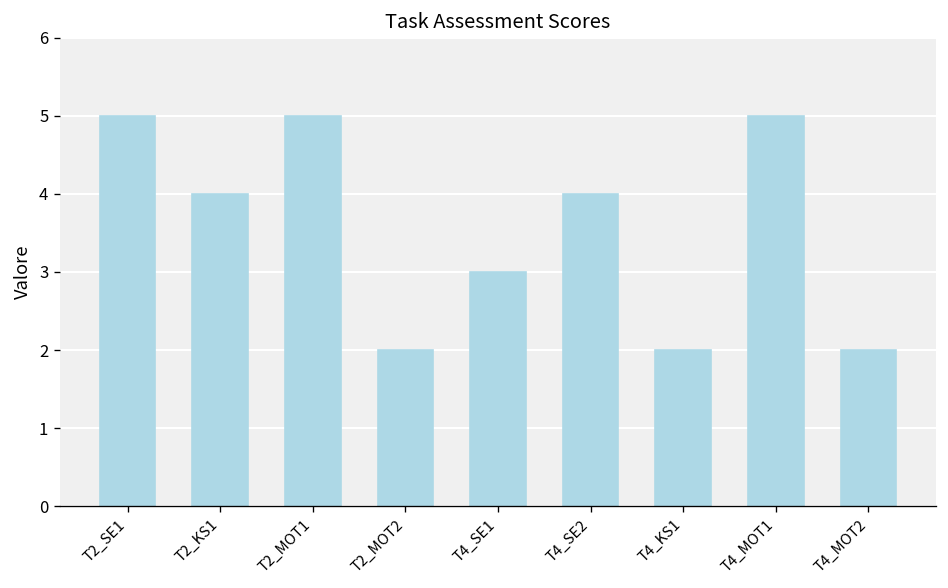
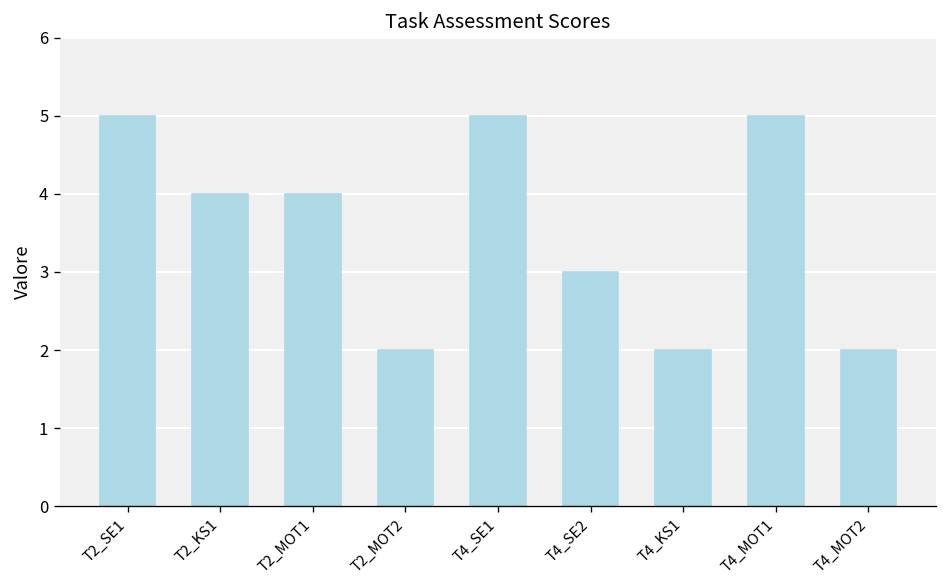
  {
    "T2_SE1": 5,
    "T2_KS1": 4,
-   "T2_MOT1": 5,
+   "T2_MOT1": 4,
    "T2_MOT2": 2,
-   "T4_SE1": 3,
-   "T4_SE2": 4,
+   "T4_SE1": 5,
+   "T4_SE2": 3,
    "T4_KS1": 2,
    "T4_MOT1": 5,
    "T4_MOT2": 2
  }
